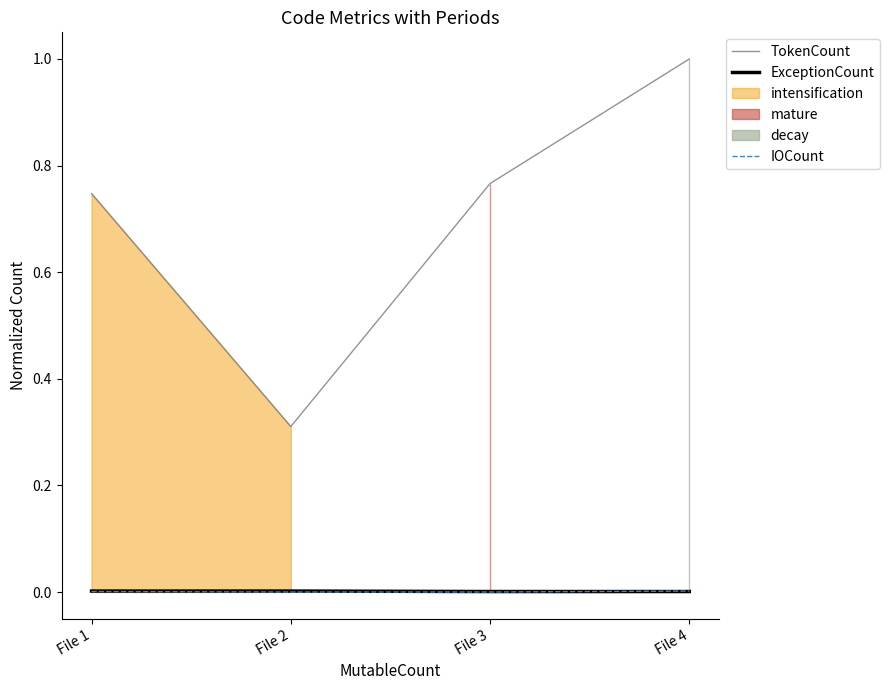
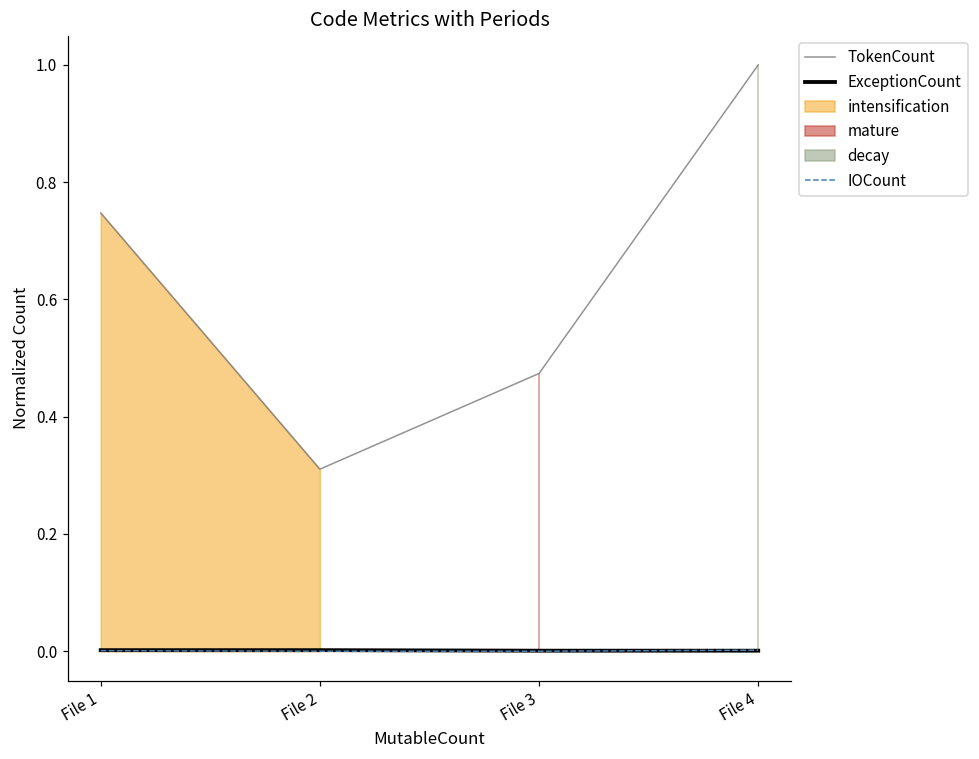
  {
    "TokenCount": {
-     "File 3": 0.77,
+     "File 3": 0.47,
      "File 4": 1.00
    }
  }
